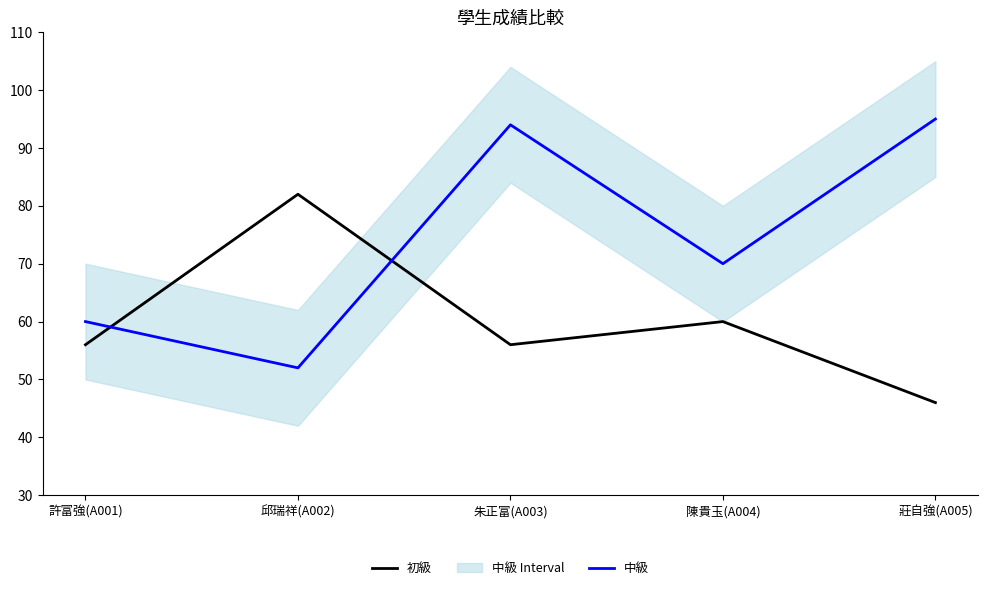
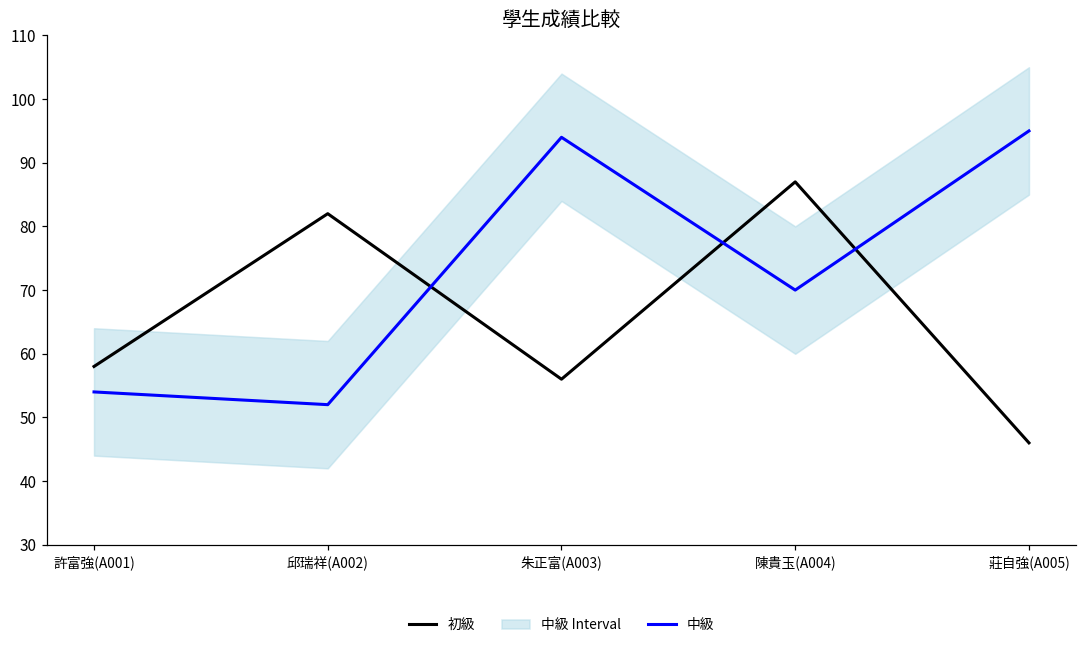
  {
    "初級": {
-     "許富強(A001)": 56,
+     "許富強(A001)": 58,
      "邱瑞祥(A002)": 82,
      "朱正富(A003)": 56,
-     "陳貴玉(A004)": 60,
+     "陳貴玉(A004)": 87,
      "莊自強(A005)": 46
    },
    "中級": {
-     "許富強(A001)": 60,
+     "許富強(A001)": 54,
      "邱瑞祥(A002)": 52,
      "朱正富(A003)": 94,
      "陳貴玉(A004)": 70,
      "莊自強(A005)": 95
    }
  }
